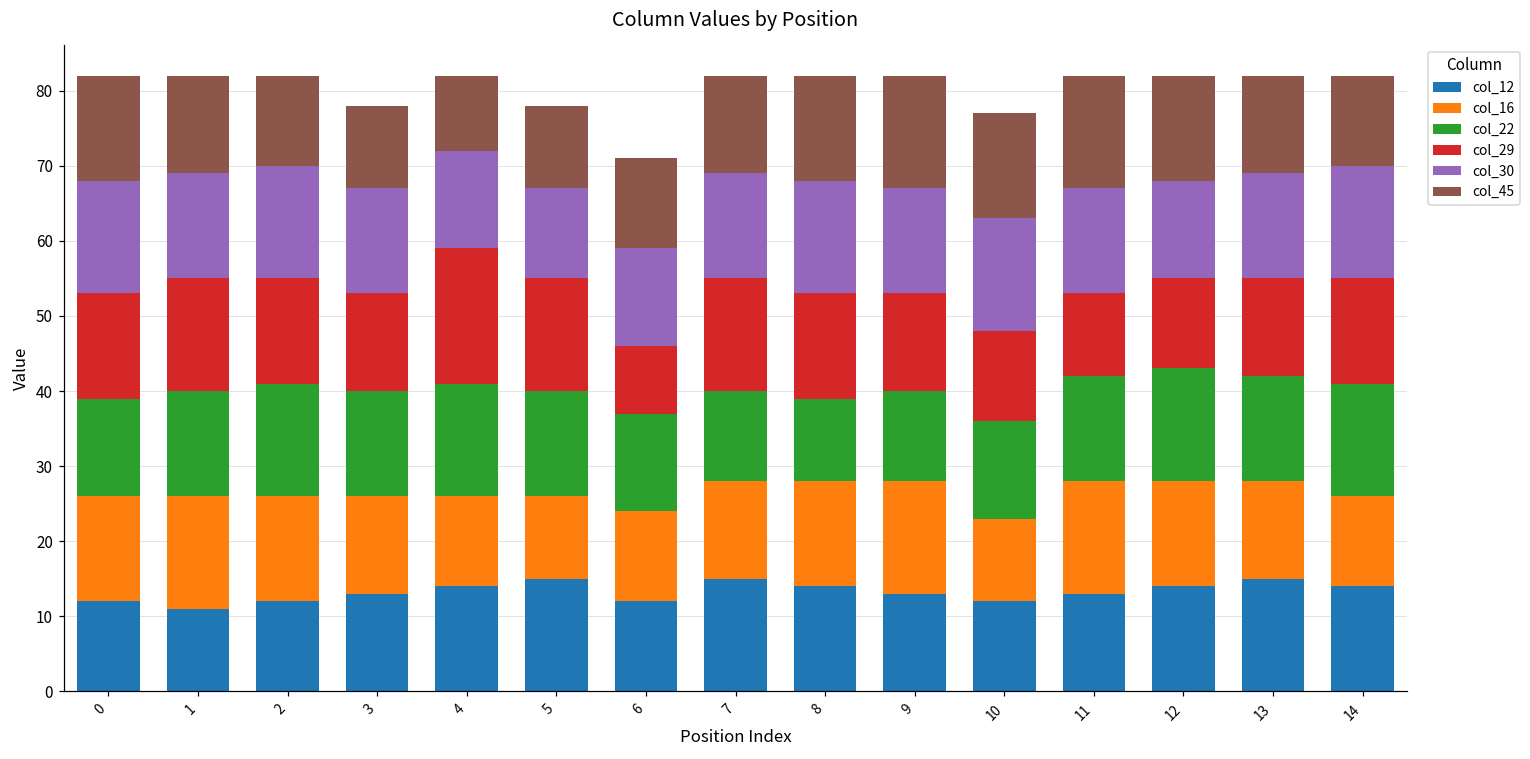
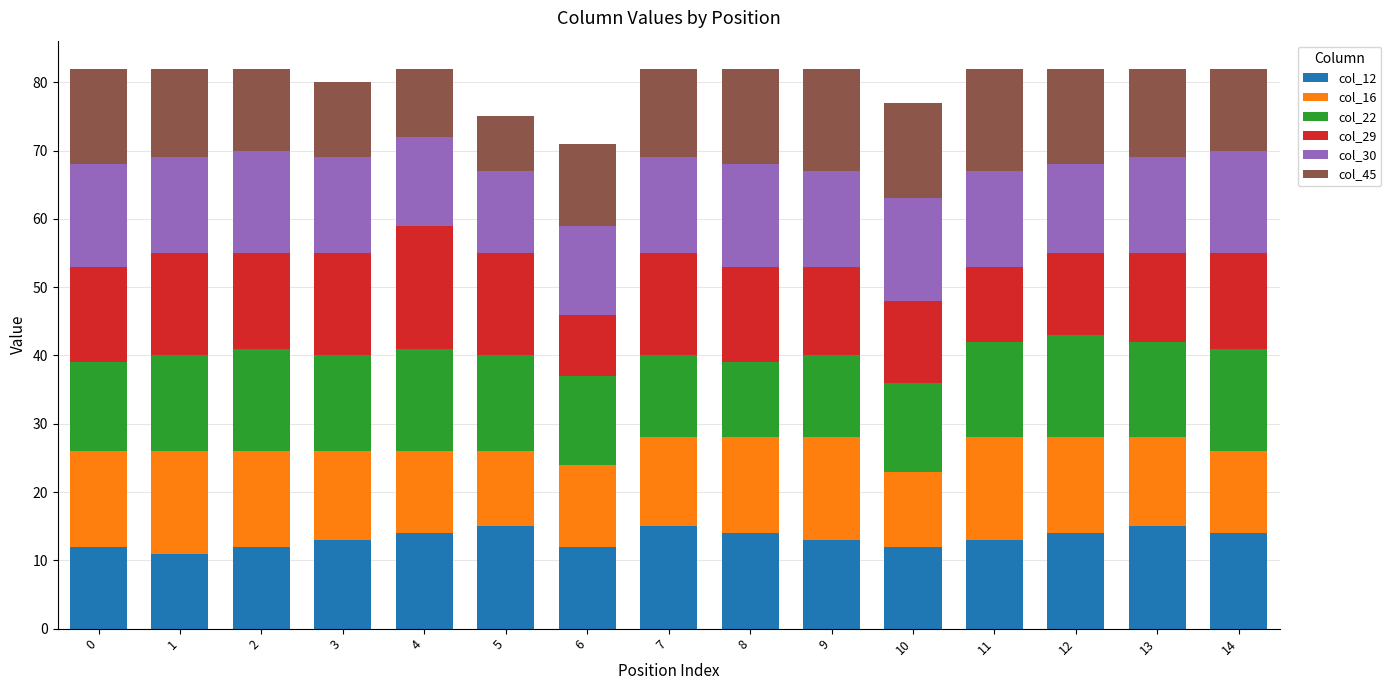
  {
    "col_12": {
      "0": 12,
      "1": 11,
      "2": 12,
      "3": 13,
      "4": 14,
      "5": 15,
      "6": 12,
      "7": 15,
      "8": 14,
      "9": 13,
      "10": 12,
      "11": 13,
      "12": 14,
      "13": 15,
      "14": 14
    },
    "col_16": {
      "0": 14,
      "1": 15,
      "2": 14,
      "3": 13,
      "4": 12,
      "5": 11,
      "6": 12,
      "7": 13,
      "8": 14,
      "9": 15,
      "10": 11,
      "11": 15,
      "12": 14,
      "13": 13,
      "14": 12
    },
    "col_22": {
      "0": 13,
      "1": 14,
      "2": 15,
      "3": 14,
      "4": 15,
      "5": 14,
      "6": 13,
      "7": 12,
      "8": 11,
      "9": 12,
      "10": 13,
      "11": 14,
      "12": 15,
      "13": 14,
      "14": 15
    },
    "col_29": {
      "0": 14,
      "1": 15,
      "2": 14,
-     "3": 13,
+     "3": 15,
      "4": 18,
      "5": 15,
      "6": 9,
      "7": 15,
      "8": 14,
      "9": 13,
      "10": 12,
      "11": 11,
      "12": 12,
      "13": 13,
      "14": 14
    },
    "col_30": {
      "0": 15,
      "1": 14,
      "2": 15,
      "3": 14,
      "4": 13,
      "5": 12,
      "6": 13,
      "7": 14,
      "8": 15,
      "9": 14,
      "10": 15,
      "11": 14,
      "12": 13,
      "13": 14,
      "14": 15
    },
    "col_45": {
      "0": 14,
      "1": 13,
      "2": 12,
      "3": 11,
      "4": 10,
-     "5": 11,
+     "5": 8,
      "6": 12,
      "7": 13,
      "8": 14,
      "9": 15,
      "10": 14,
      "11": 15,
      "12": 14,
      "13": 13,
      "14": 12
    }
  }
